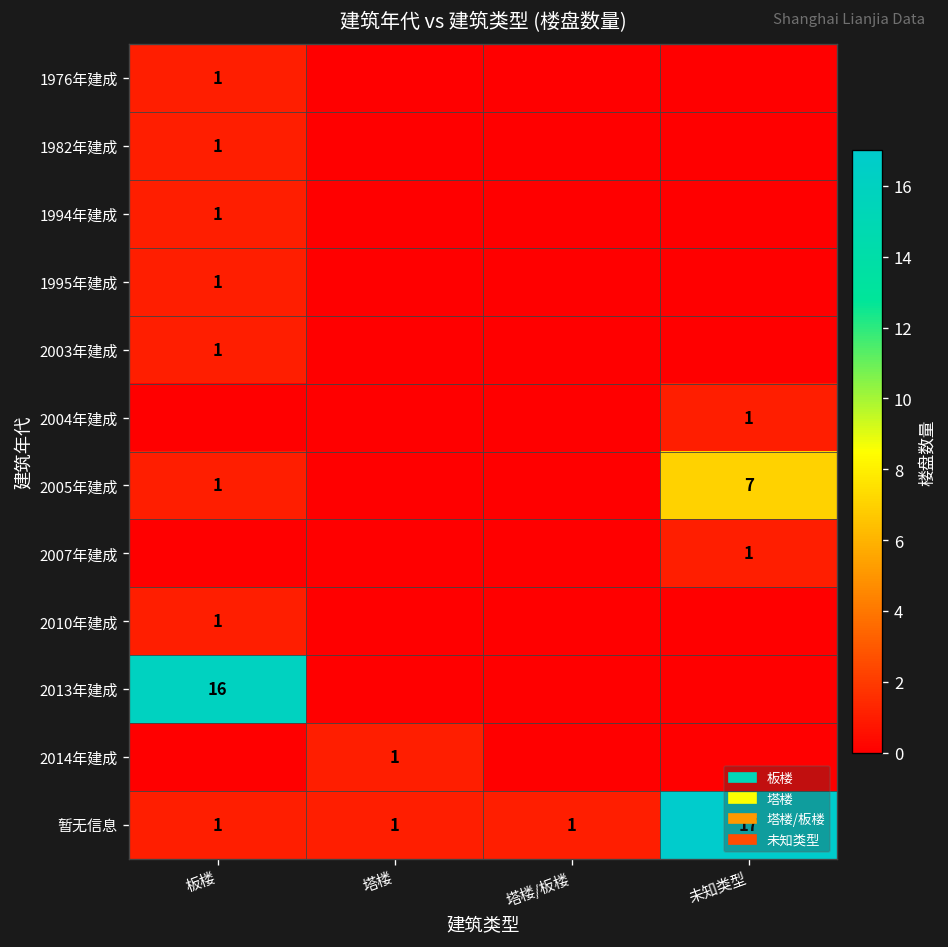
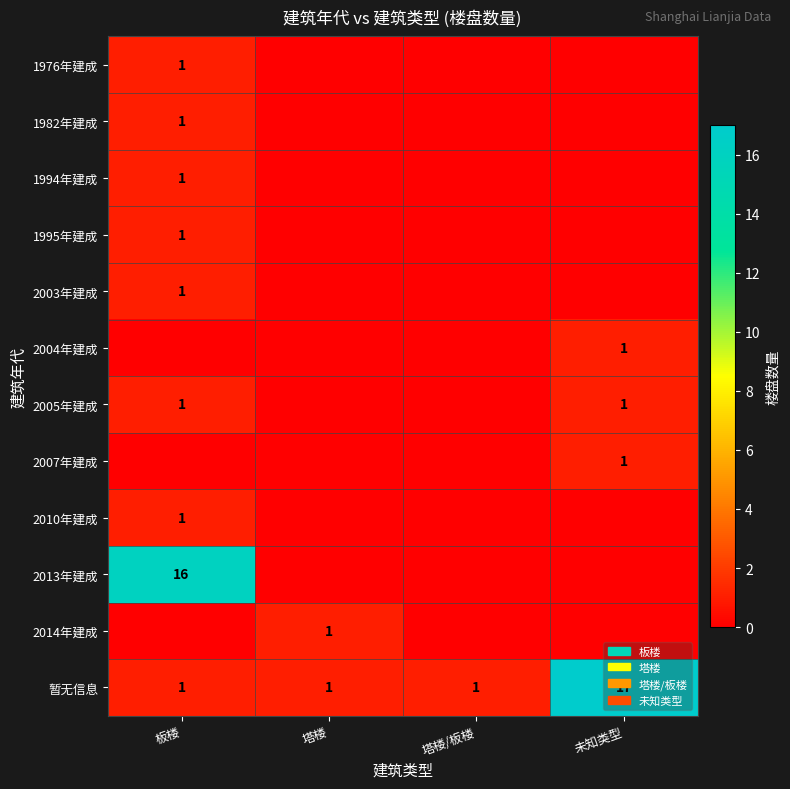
  {
    "1976年建成": {
      "板楼": 1
    },
    "1982年建成": {
      "板楼": 1
    },
    "1994年建成": {
      "板楼": 1
    },
    "1995年建成": {
      "板楼": 1
    },
    "2003年建成": {
      "板楼": 1
    },
    "2004年建成": {
      "未知类型": 1
    },
    "2005年建成": {
      "板楼": 1,
-     "未知类型": 7
+     "未知类型": 1
    },
    "2007年建成": {
      "未知类型": 1
    },
    "2010年建成": {
      "板楼": 1
    },
    "2013年建成": {
      "板楼": 16
    },
    "2014年建成": {
      "塔楼": 1
    },
    "暂无信息": {
      "板楼": 1,
      "塔楼": 1,
      "塔楼/板楼": 1
    }
  }
